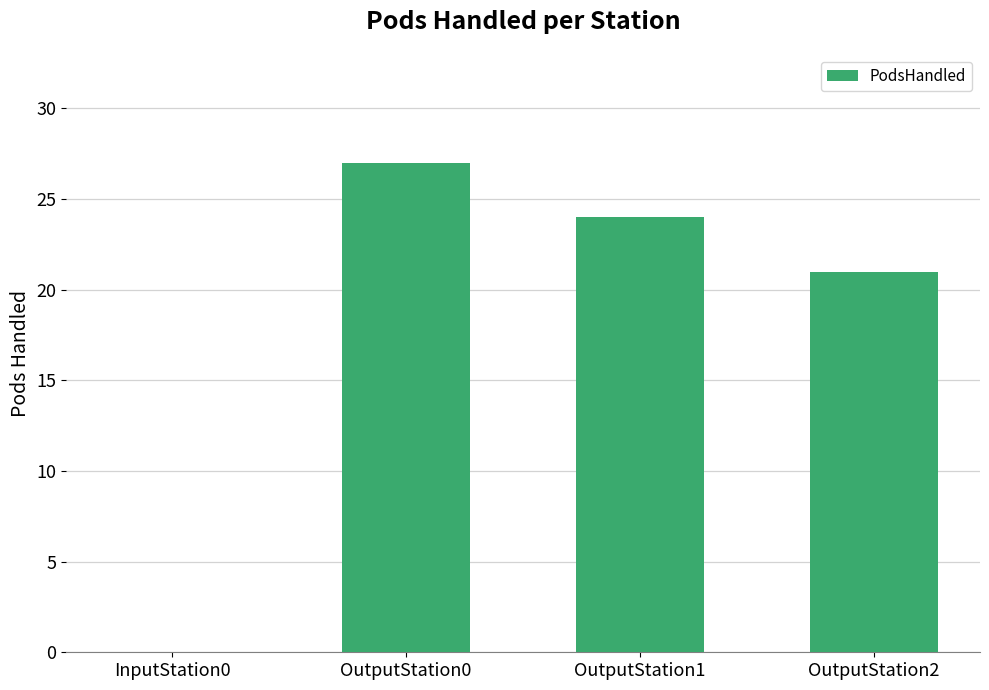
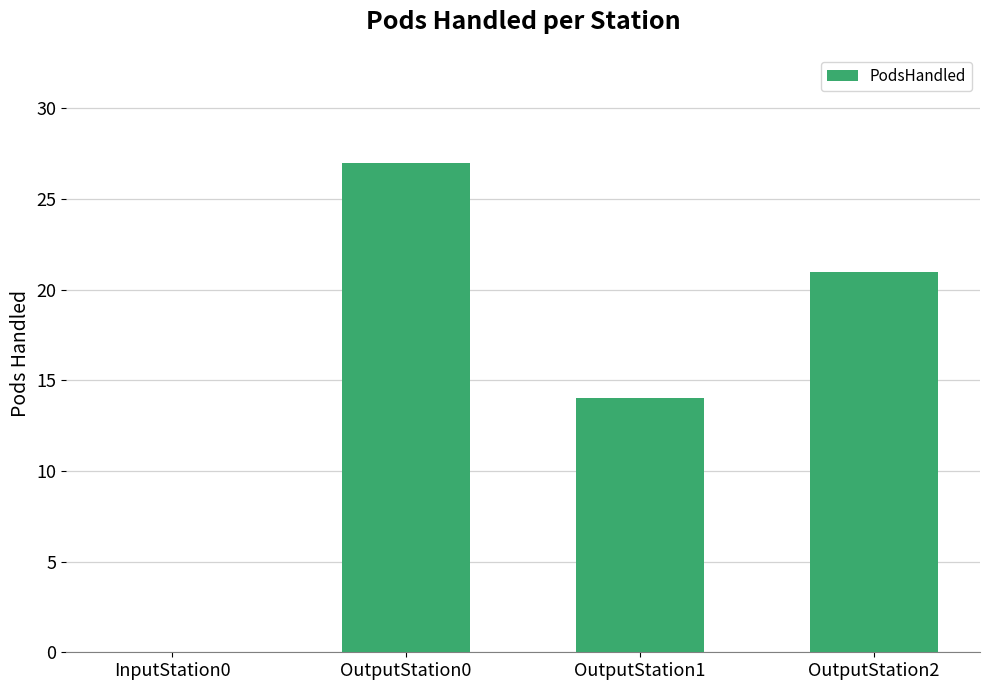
  {
    "InputStation0": 0,
    "OutputStation0": 27,
-   "OutputStation1": 24,
+   "OutputStation1": 14,
    "OutputStation2": 21
  }
